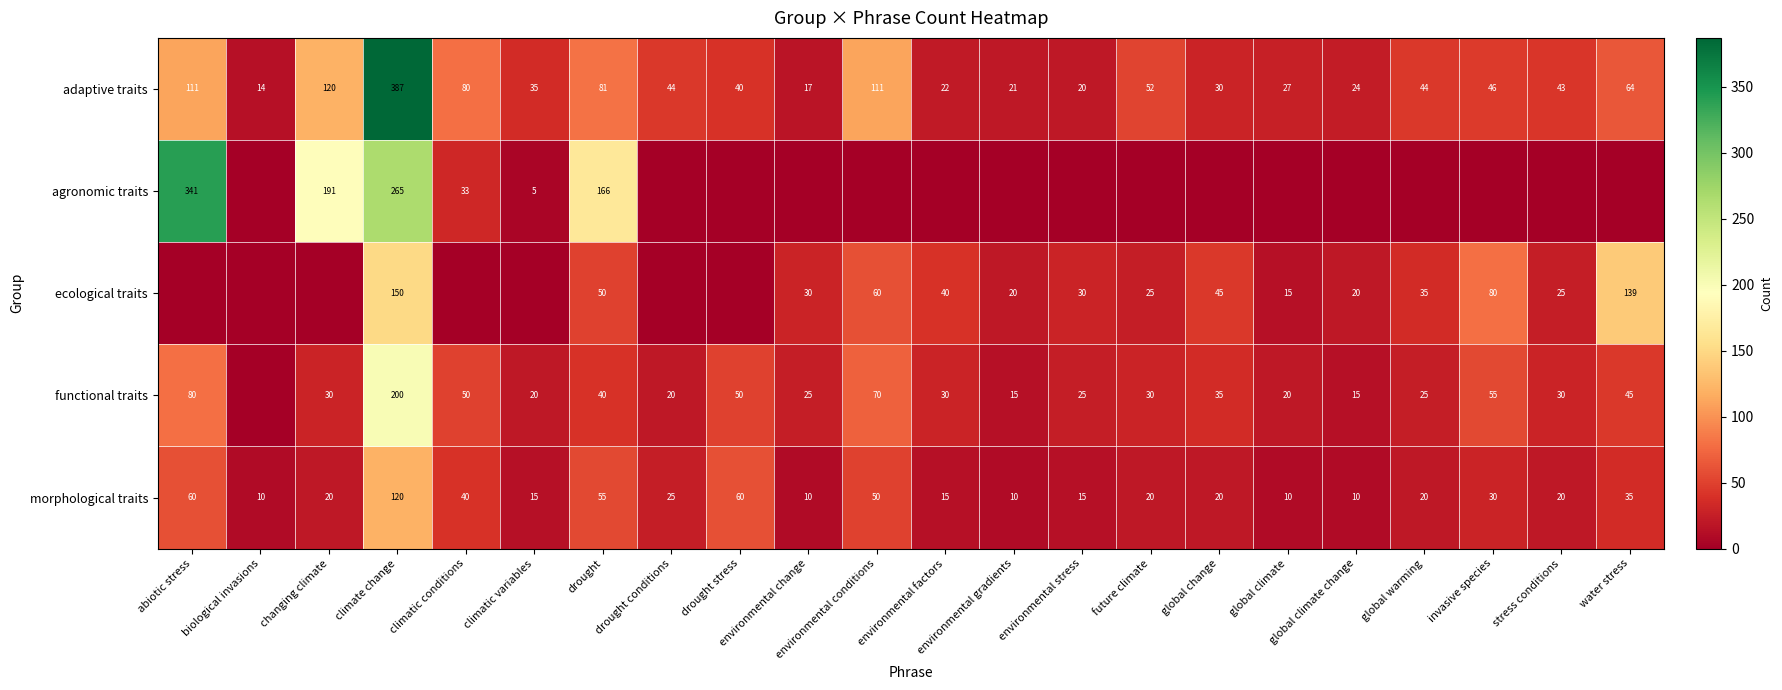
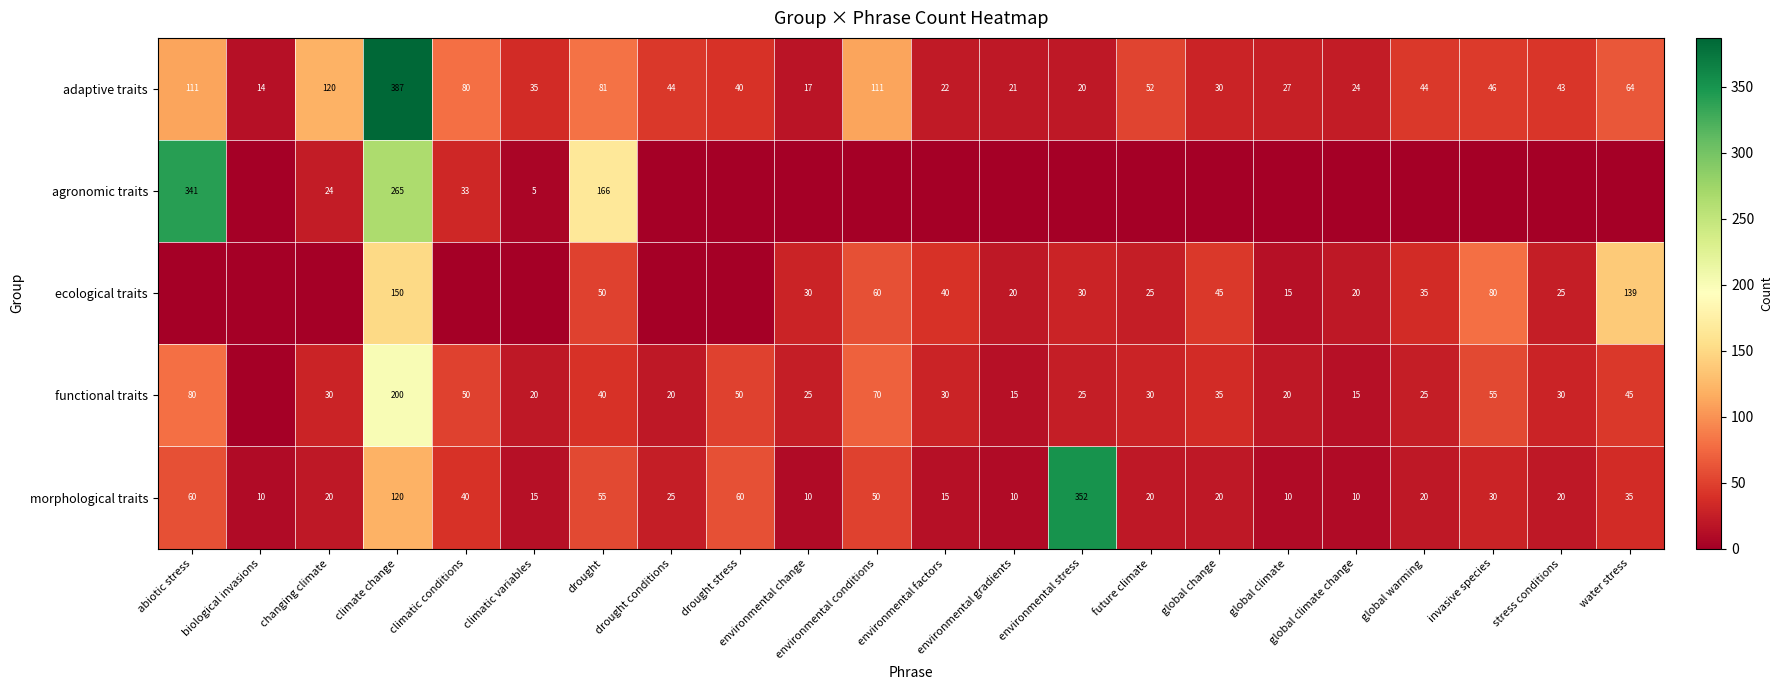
  {
    "adaptive traits": {
      "abiotic stress": 111,
      "biological invasions": 14,
      "changing climate": 120,
      "climate change": 387,
      "climatic conditions": 80,
      "climatic variables": 35,
      "drought": 81,
      "drought conditions": 44,
      "drought stress": 40,
      "environmental change": 17,
      "environmental conditions": 111,
      "environmental factors": 22,
      "environmental gradients": 21,
      "environmental stress": 20,
      "future climate": 52,
      "global change": 30,
      "global climate": 27,
      "global climate change": 24,
      "global warming": 44,
      "invasive species": 46,
      "stress conditions": 43,
      "water stress": 64
    },
    "agronomic traits": {
      "abiotic stress": 341,
-     "changing climate": 191,
+     "changing climate": 24,
      "climate change": 265,
      "climatic conditions": 33,
      "climatic variables": 5,
      "drought": 166
    },
    "ecological traits": {
      "climate change": 150,
      "drought": 50,
      "environmental change": 30,
      "environmental conditions": 60,
      "environmental factors": 40,
      "environmental gradients": 20,
      "environmental stress": 30,
      "future climate": 25,
      "global change": 45,
      "global climate": 15,
      "global climate change": 20,
      "global warming": 35,
      "invasive species": 80,
      "stress conditions": 25,
      "water stress": 139
    },
    "functional traits": {
      "abiotic stress": 80,
      "changing climate": 30,
      "climate change": 200,
      "climatic conditions": 50,
      "climatic variables": 20,
      "drought": 40,
      "drought conditions": 20,
      "drought stress": 50,
      "environmental change": 25,
      "environmental conditions": 70,
      "environmental factors": 30,
      "environmental gradients": 15,
      "environmental stress": 25,
      "future climate": 30,
      "global change": 35,
      "global climate": 20,
      "global climate change": 15,
      "global warming": 25,
      "invasive species": 55,
      "stress conditions": 30,
      "water stress": 45
    },
    "morphological traits": {
      "abiotic stress": 60,
      "biological invasions": 10,
      "changing climate": 20,
      "climate change": 120,
      "climatic conditions": 40,
      "climatic variables": 15,
      "drought": 55,
      "drought conditions": 25,
      "drought stress": 60,
      "environmental change": 10,
      "environmental conditions": 50,
      "environmental factors": 15,
      "environmental gradients": 10,
-     "environmental stress": 15,
+     "environmental stress": 352,
      "future climate": 20,
      "global change": 20,
      "global climate": 10,
      "global climate change": 10,
      "global warming": 20,
      "invasive species": 30,
      "stress conditions": 20,
      "water stress": 35
    }
  }
